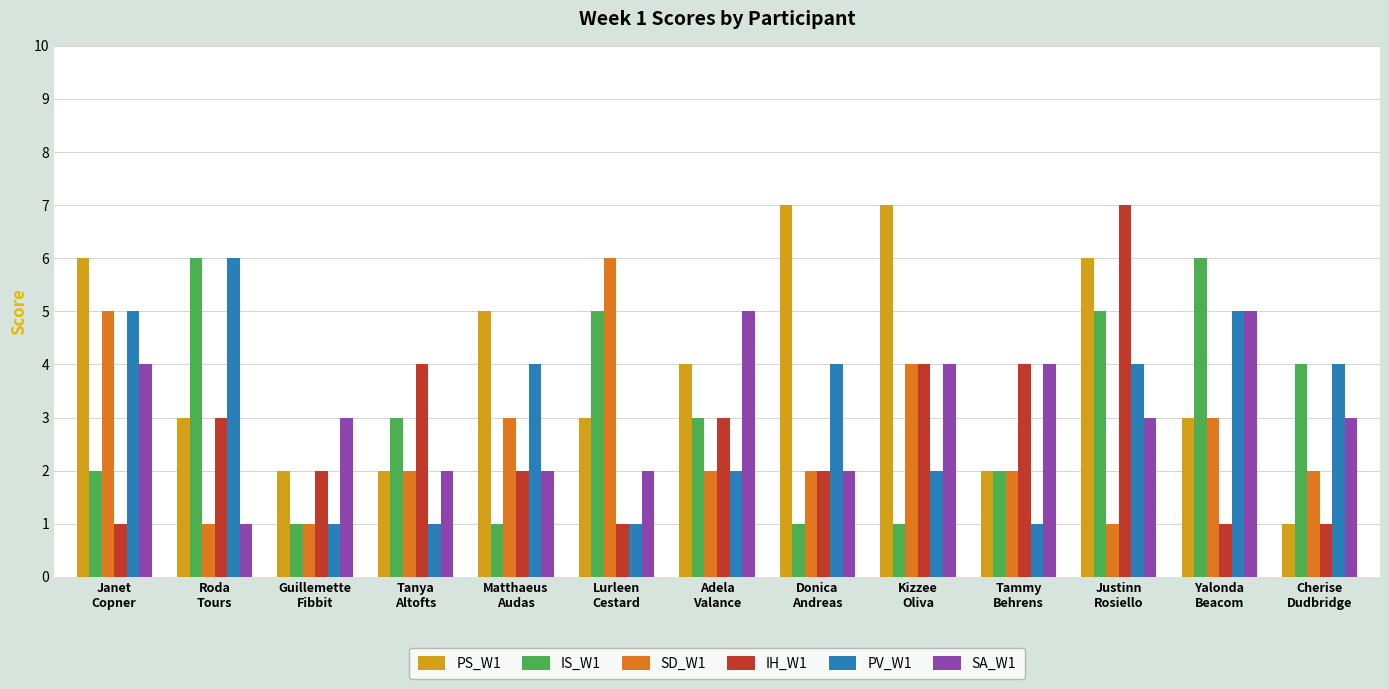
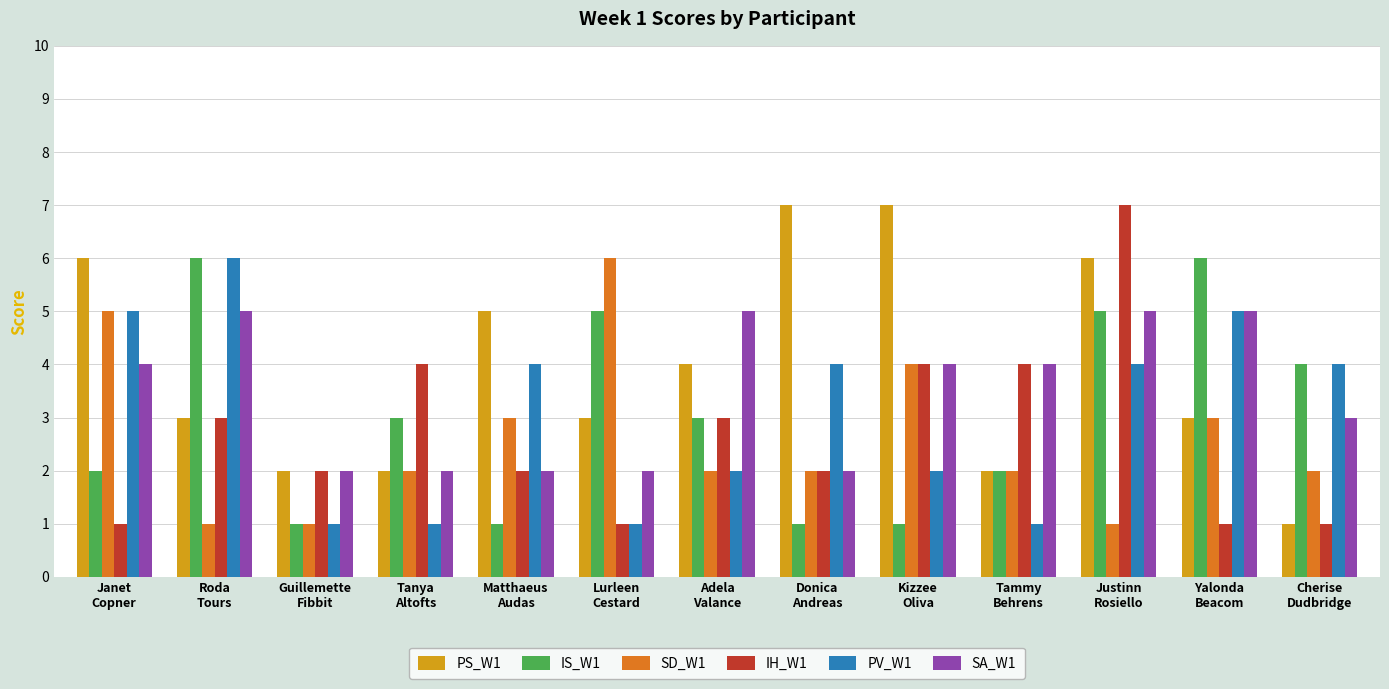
  {
    "IS_W1": {
      "Janet Copner": 2,
      "Roda Tours": 6,
      "Guillemette Fibbit": 1,
      "Tanya Altofts": 3,
      "Matthaeus Audas": 1,
      "Lurleen Cestard": 5,
      "Adela Valance": 3,
      "Donica Andreas": 1,
      "Kizzee Oliva": 1,
      "Tammy Behrens": 2,
      "Justinn Rosiello": 5,
      "Yalonda Beacom": 6,
      "Cherise Dudbridge": 4
    },
    "IH_W1": {
      "Janet Copner": 1,
      "Roda Tours": 3,
      "Guillemette Fibbit": 2,
      "Tanya Altofts": 4,
      "Matthaeus Audas": 2,
      "Lurleen Cestard": 1,
      "Adela Valance": 3,
      "Donica Andreas": 2,
      "Kizzee Oliva": 4,
      "Tammy Behrens": 4,
      "Justinn Rosiello": 7,
      "Yalonda Beacom": 1,
      "Cherise Dudbridge": 1
    },
    "PV_W1": {
      "Janet Copner": 5,
      "Roda Tours": 6,
      "Guillemette Fibbit": 1,
      "Tanya Altofts": 1,
      "Matthaeus Audas": 4,
      "Lurleen Cestard": 1,
      "Adela Valance": 2,
      "Donica Andreas": 4,
      "Kizzee Oliva": 2,
      "Tammy Behrens": 1,
      "Justinn Rosiello": 4,
      "Yalonda Beacom": 5,
      "Cherise Dudbridge": 4
    },
    "SA_W1": {
      "Janet Copner": 4,
-     "Roda Tours": 1,
-     "Guillemette Fibbit": 3,
+     "Roda Tours": 5,
+     "Guillemette Fibbit": 2,
      "Tanya Altofts": 2,
      "Matthaeus Audas": 2,
      "Lurleen Cestard": 2,
      "Adela Valance": 5,
      "Donica Andreas": 2,
      "Kizzee Oliva": 4,
      "Tammy Behrens": 4,
-     "Justinn Rosiello": 3,
+     "Justinn Rosiello": 5,
      "Yalonda Beacom": 5,
      "Cherise Dudbridge": 3
    }
  }
